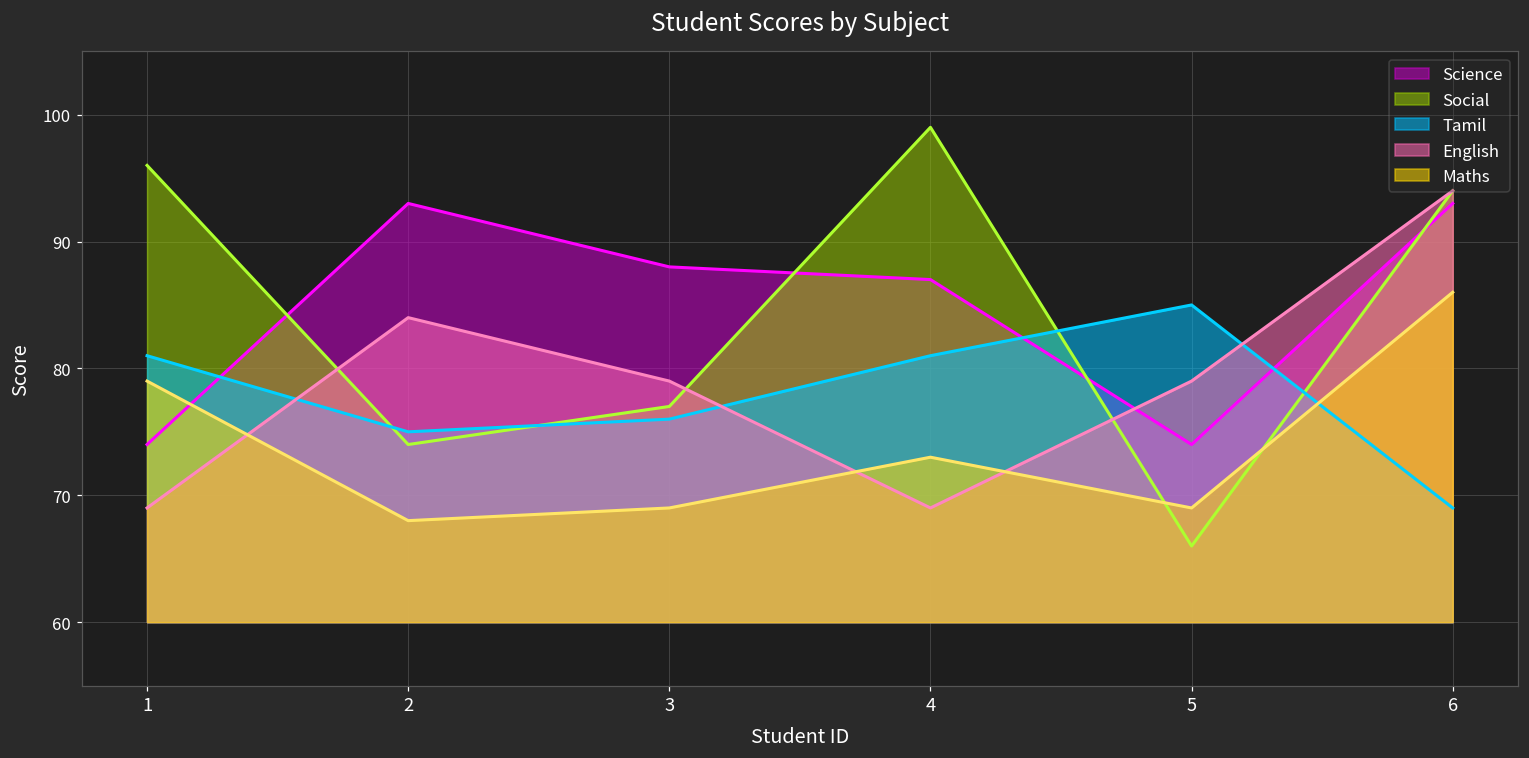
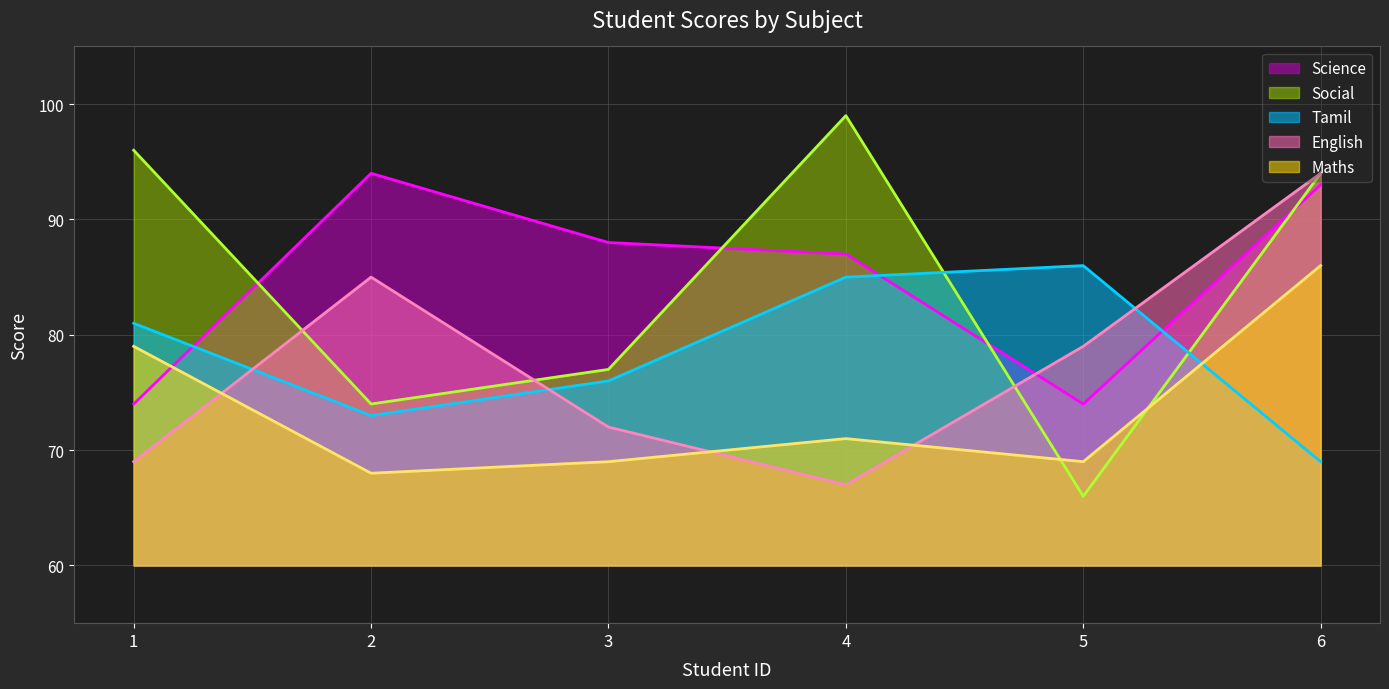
  {
    "Science": {
      "1": 74,
-     "2": 93,
+     "2": 94,
      "3": 88,
      "4": 87,
      "5": 74,
      "6": 93
    },
    "Social": {
      "1": 96,
      "2": 74,
      "3": 77,
      "4": 99,
      "5": 66
    },
    "Tamil": {
      "1": 81,
-     "2": 75,
+     "2": 73,
      "3": 76,
-     "4": 81,
-     "5": 85,
+     "4": 85,
+     "5": 86,
      "6": 69
    },
    "English": {
      "1": 69,
-     "2": 84,
-     "3": 79,
-     "4": 69,
+     "2": 85,
+     "3": 72,
+     "4": 67,
      "5": 79
    },
    "Maths": {
      "1": 79,
      "2": 68,
      "3": 69,
-     "4": 73,
+     "4": 71,
      "5": 69,
      "6": 86
    }
  }
